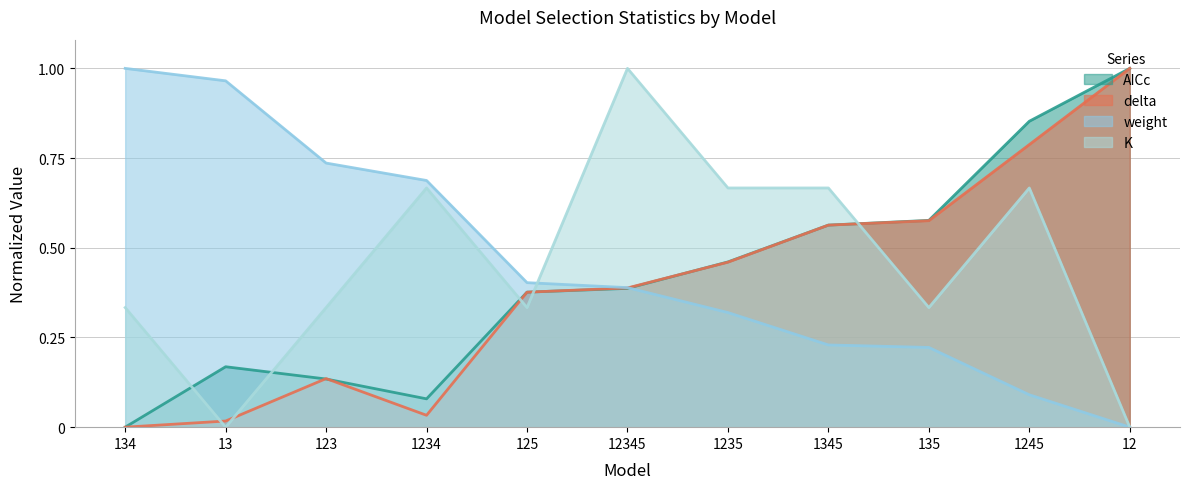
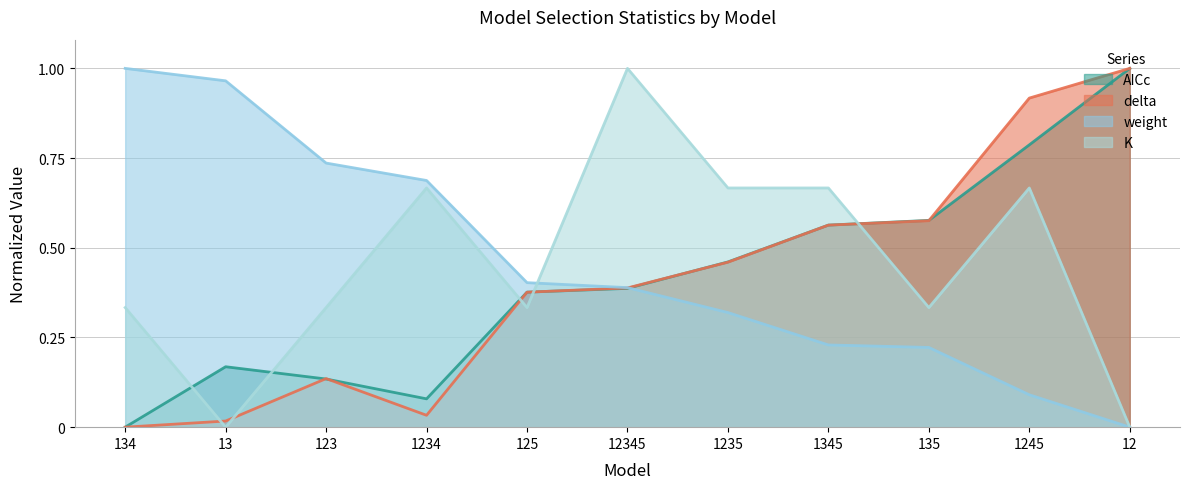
  {
    "AICc": {
      "13": 0.17,
      "1234": 0.08,
-     "1245": 0.85
+     "1245": 0.79
    },
    "delta": {
      "13": 0.02,
      "1234": 0.03,
-     "1245": 0.79
+     "1245": 0.92
    }
  }
